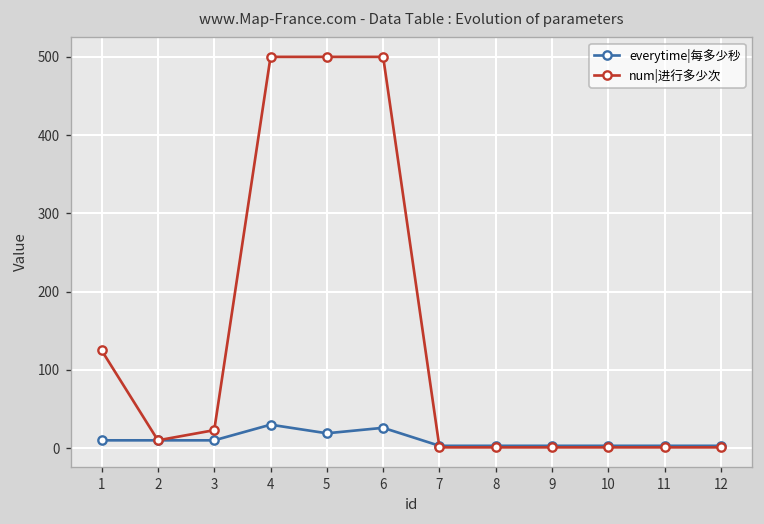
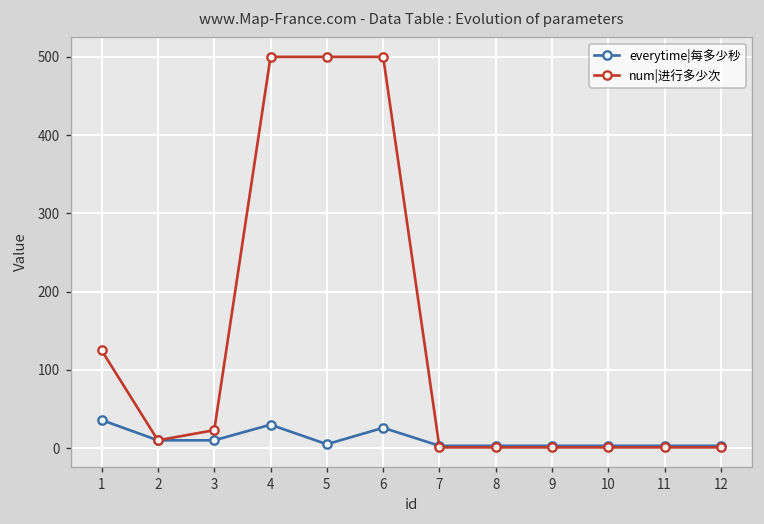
  {
    "everytime|每多少秒": {
-     "1": 10,
+     "1": 40,
      "3": 10,
      "4": 30,
-     "5": 20,
+     "5": 10,
      "6": 30
    },
    "num|进行多少次": {
      "1": 130,
      "3": 20,
      "4": 500,
      "5": 500,
      "6": 500
    }
  }
